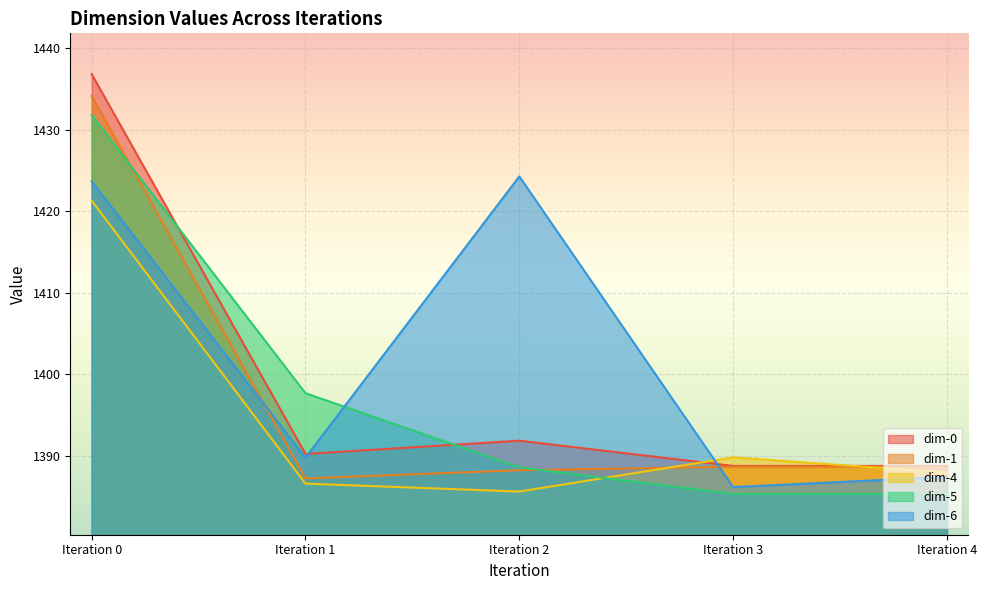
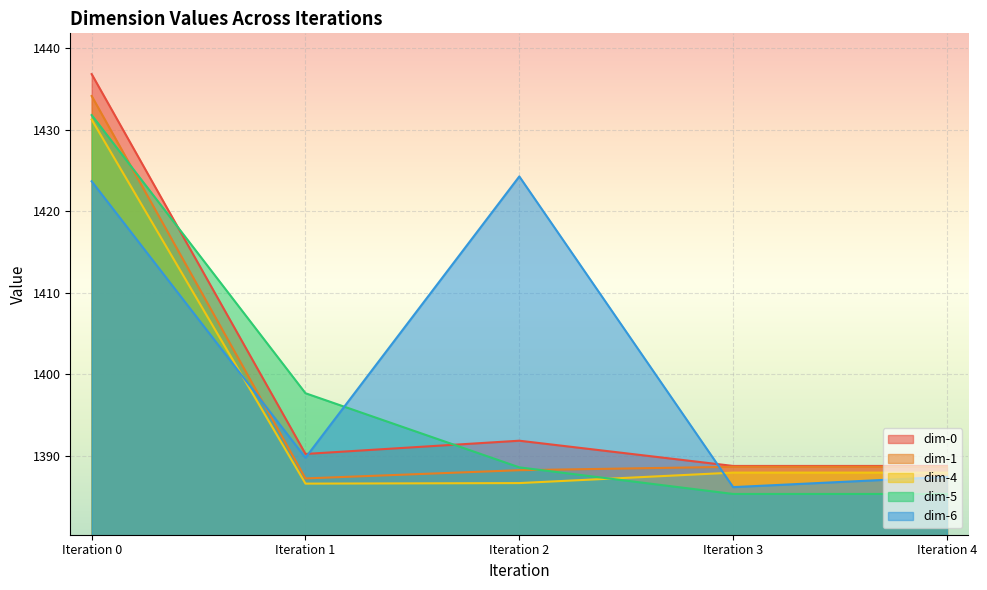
  {
    "dim-4": {
-     "Iteration 0": 1421,
+     "Iteration 0": 1431,
      "Iteration 1": 1387,
-     "Iteration 2": 1386,
-     "Iteration 3": 1390
+     "Iteration 2": 1387,
+     "Iteration 3": 1388
    },
    "dim-5": {
      "Iteration 0": 1432,
      "Iteration 1": 1398,
      "Iteration 2": 1389,
      "Iteration 3": 1385
    },
    "dim-6": {
      "Iteration 0": 1424,
      "Iteration 1": 1390,
      "Iteration 2": 1424,
      "Iteration 3": 1386
    }
  }
